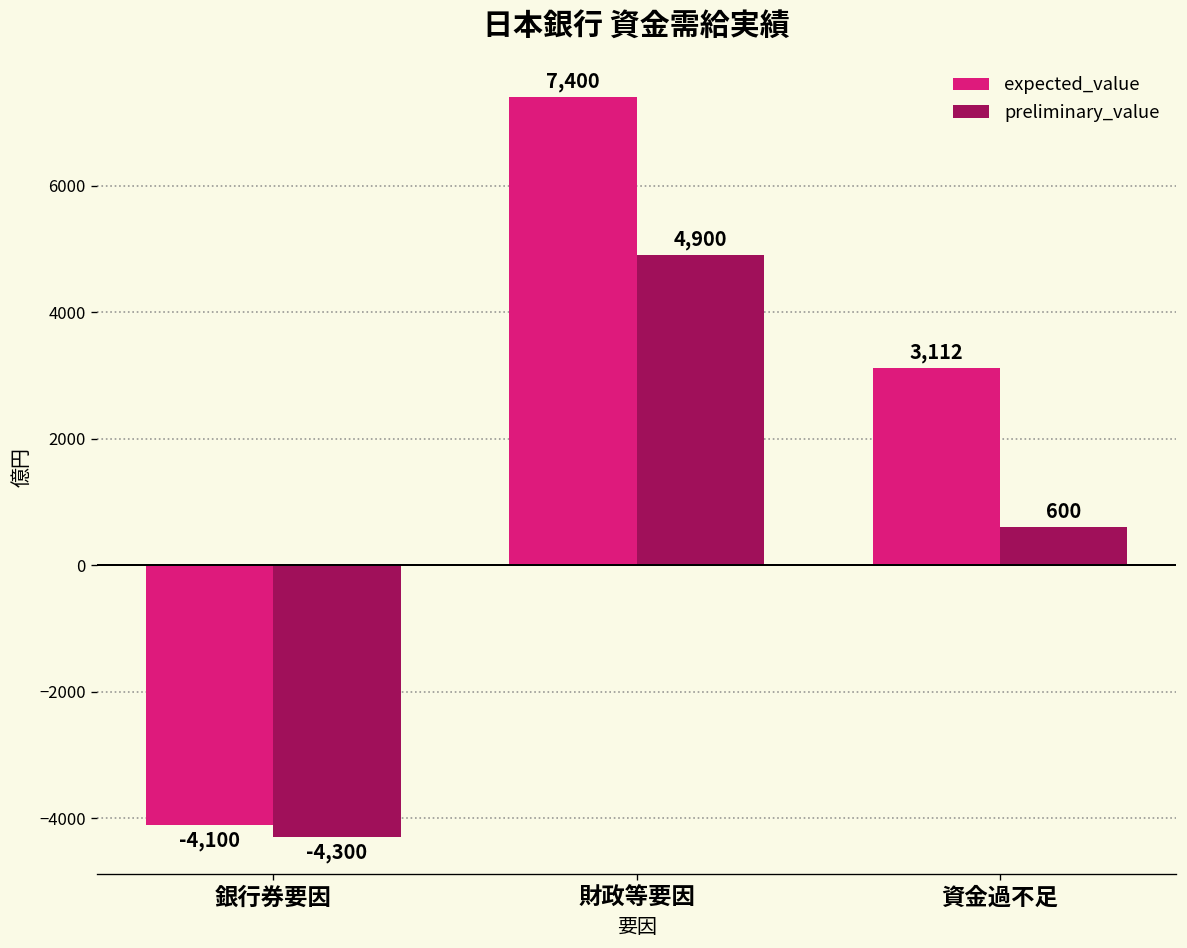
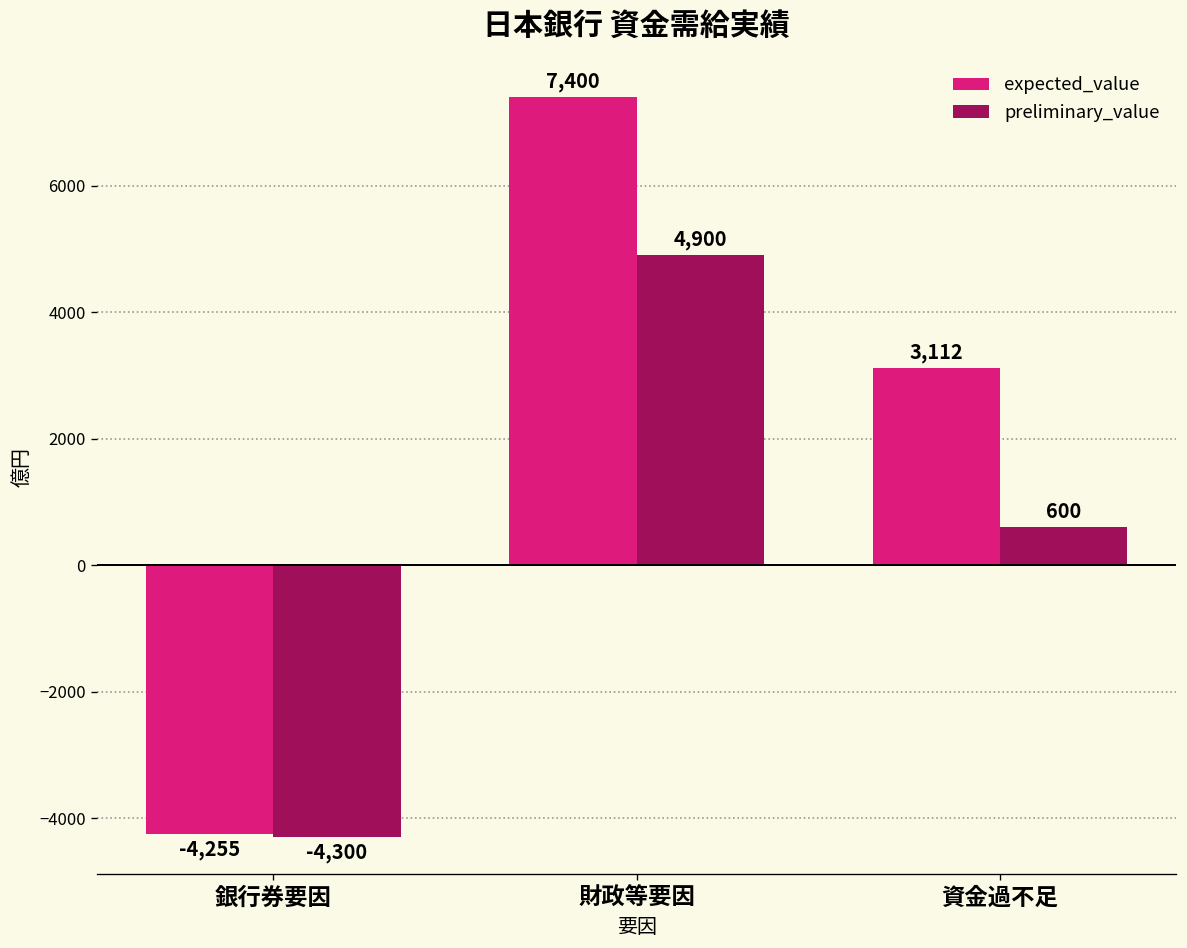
  {
    "expected_value": {
-     "銀行券要因": "-4,100",
+     "銀行券要因": "-4,255",
      "財政等要因": "7,400",
      "資金過不足": "3,112"
    },
    "preliminary_value": {
      "銀行券要因": "-4,300",
      "財政等要因": "4,900",
      "資金過不足": "600"
    }
  }
